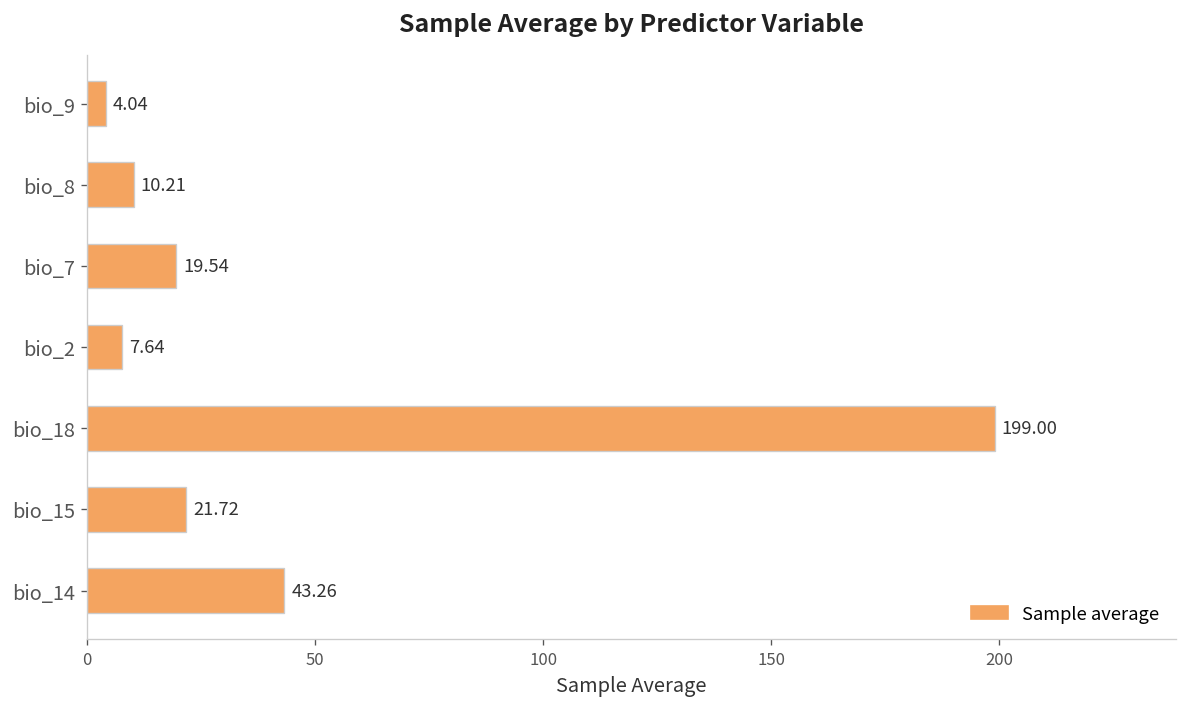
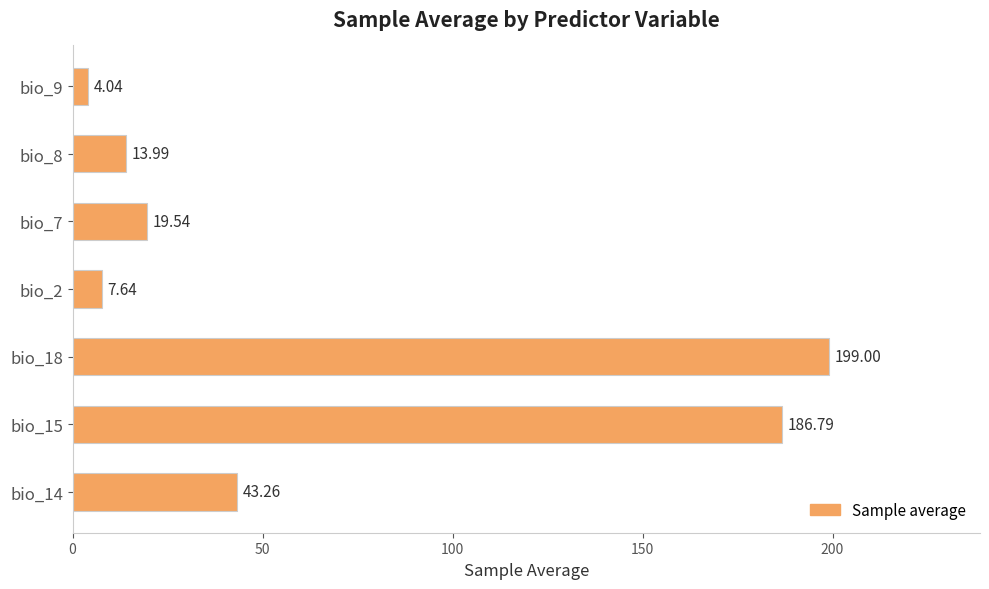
  {
    "bio_9": 4.04,
-   "bio_8": 10.21,
+   "bio_8": 13.99,
    "bio_7": 19.54,
    "bio_2": 7.64,
    "bio_18": 199.00,
-   "bio_15": 21.72,
+   "bio_15": 186.79,
    "bio_14": 43.26
  }
